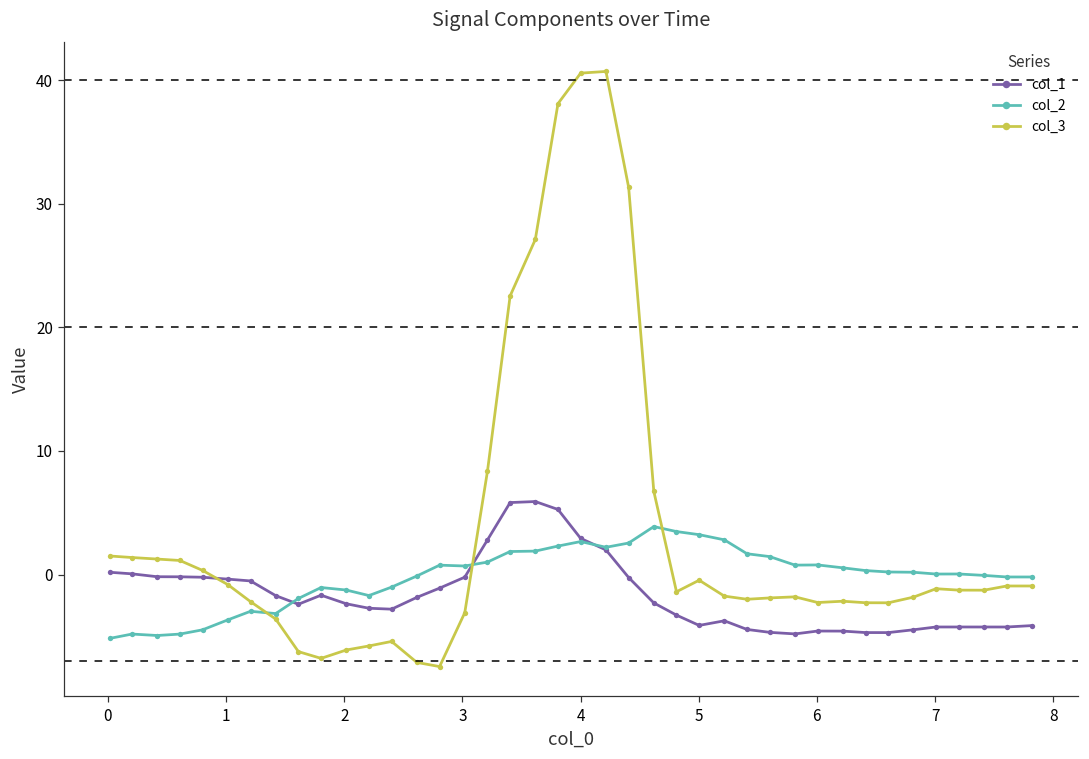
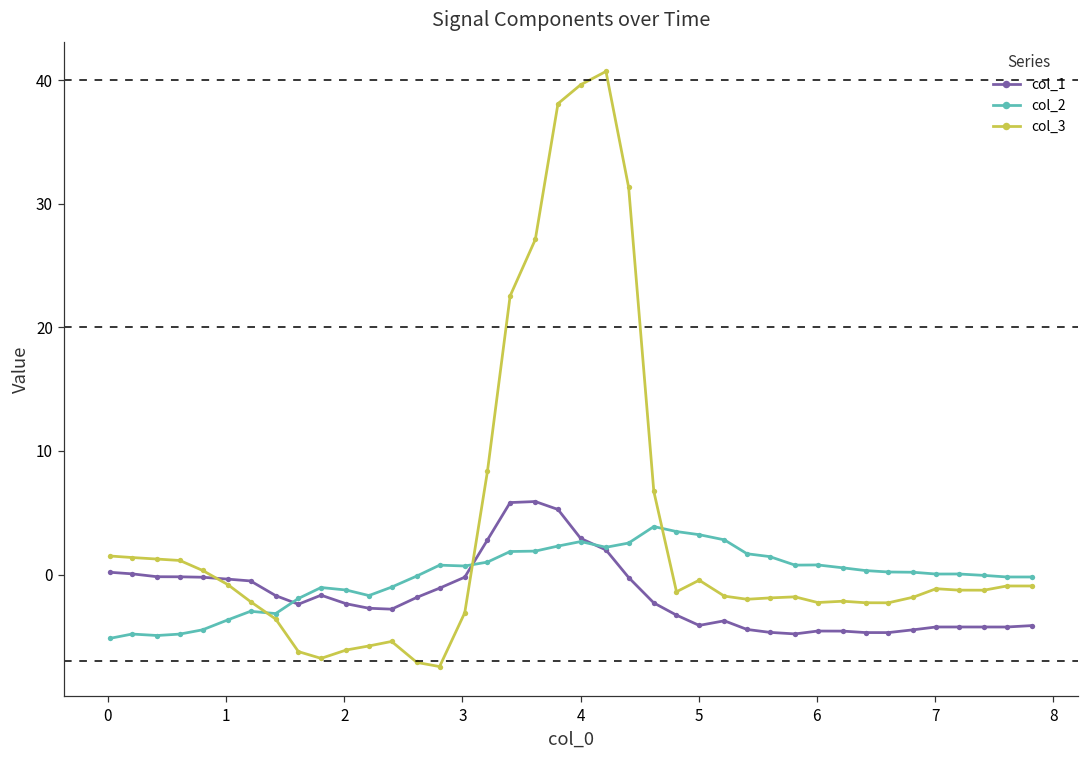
  {
    "col_1": {
      "4": 2.9
    },
    "col_2": {
      "4": 2.7
    },
    "col_3": {
-     "4": 40.6
+     "4": 39.6
    }
  }
